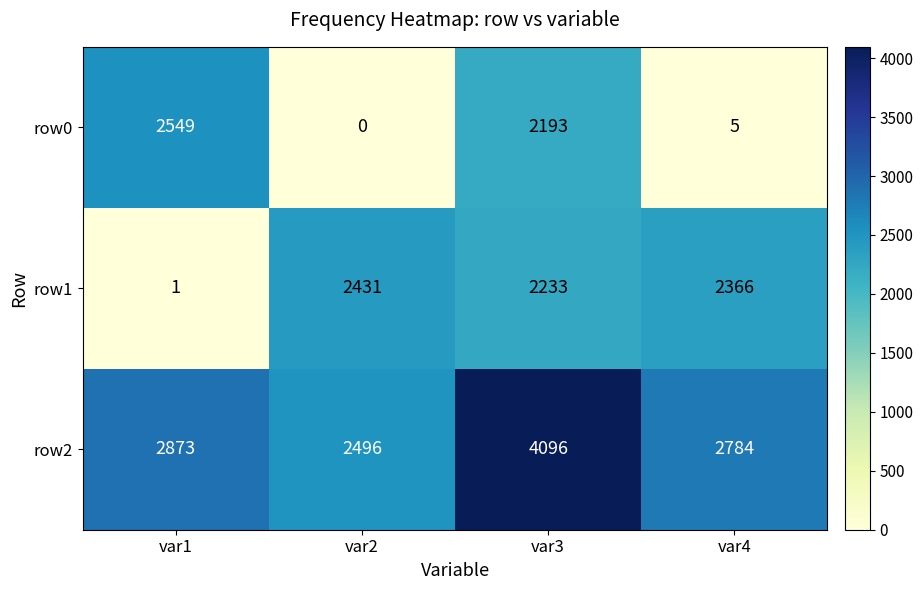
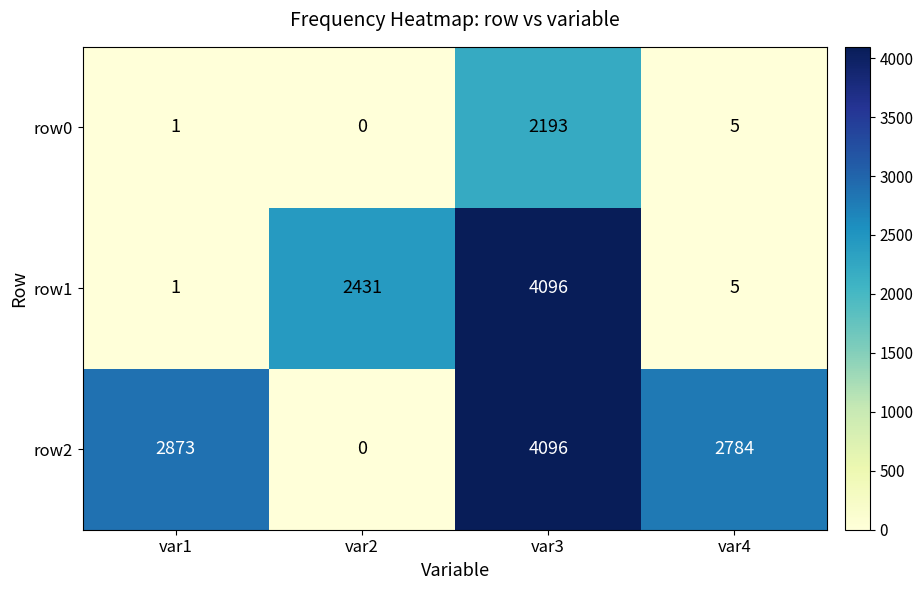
  {
    "row0": {
-     "var1": 2549,
+     "var1": 1,
      "var2": 0,
      "var3": 2193,
      "var4": 5
    },
    "row1": {
      "var1": 1,
      "var2": 2431,
-     "var3": 2233,
-     "var4": 2366
+     "var3": 4096,
+     "var4": 5
    },
    "row2": {
      "var1": 2873,
-     "var2": 2496,
+     "var2": 0,
      "var3": 4096,
      "var4": 2784
    }
  }
